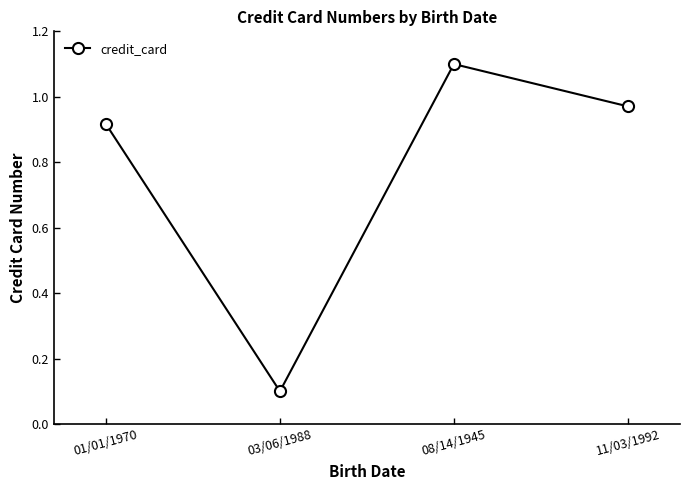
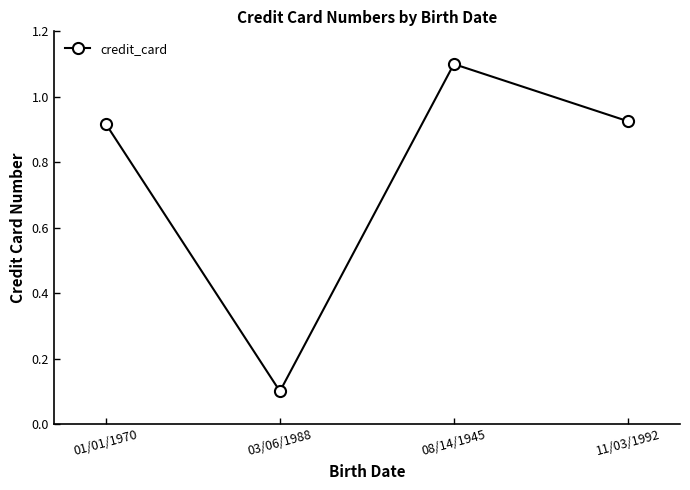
  {
    "01/01/1970": 0.92,
    "03/06/1988": 0.10,
    "08/14/1945": 1.10,
-   "11/03/1992": 0.97
+   "11/03/1992": 0.93
  }
